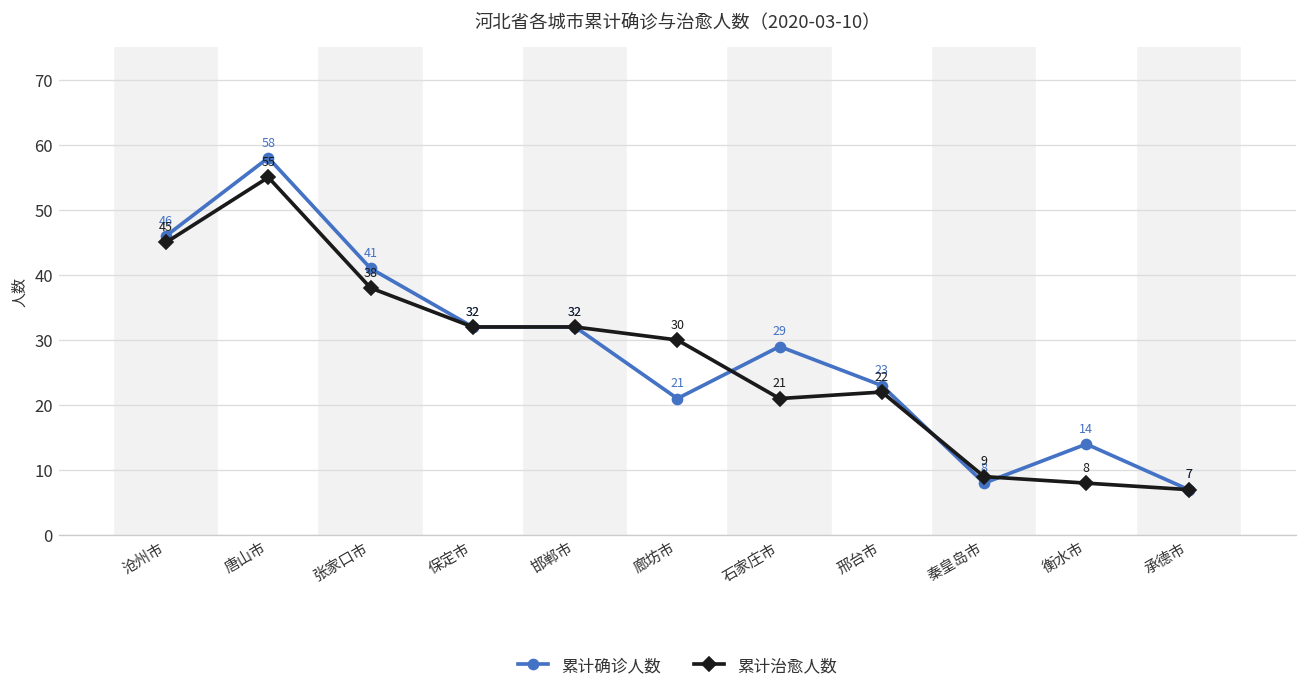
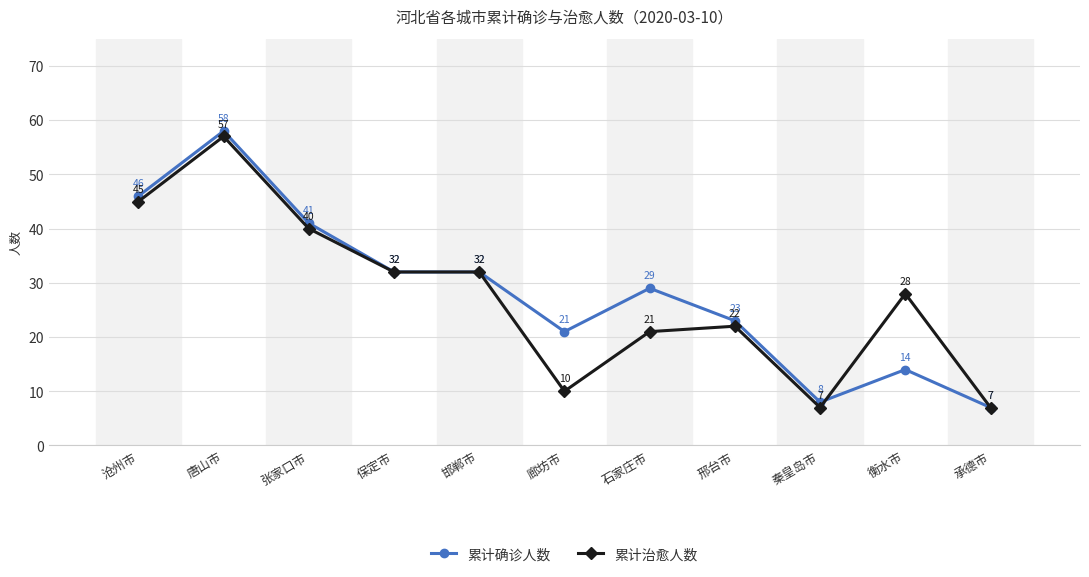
  {
    "累计确诊人数": {
      "廊坊市": 21,
      "石家庄市": 29,
      "衡水市": 14
    },
    "累计治愈人数": {
-     "唐山市": 55,
-     "张家口市": 38,
-     "廊坊市": 30,
+     "唐山市": 57,
+     "张家口市": 40,
+     "廊坊市": 10,
      "石家庄市": 21,
-     "秦皇岛市": 9,
-     "衡水市": 8
+     "秦皇岛市": 7,
+     "衡水市": 28
    }
  }
